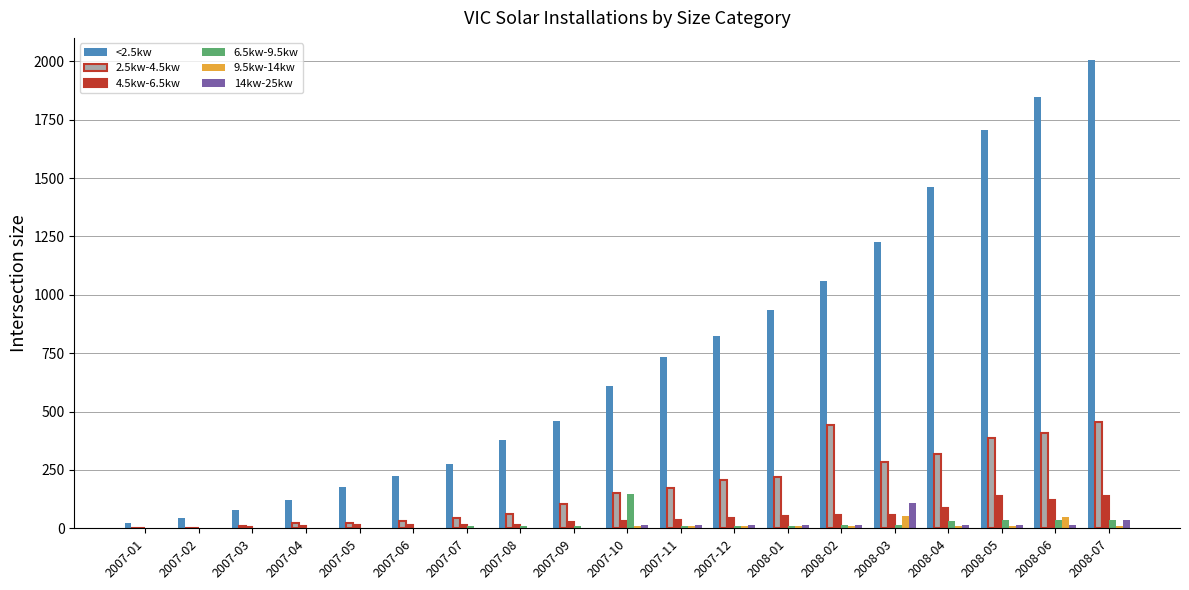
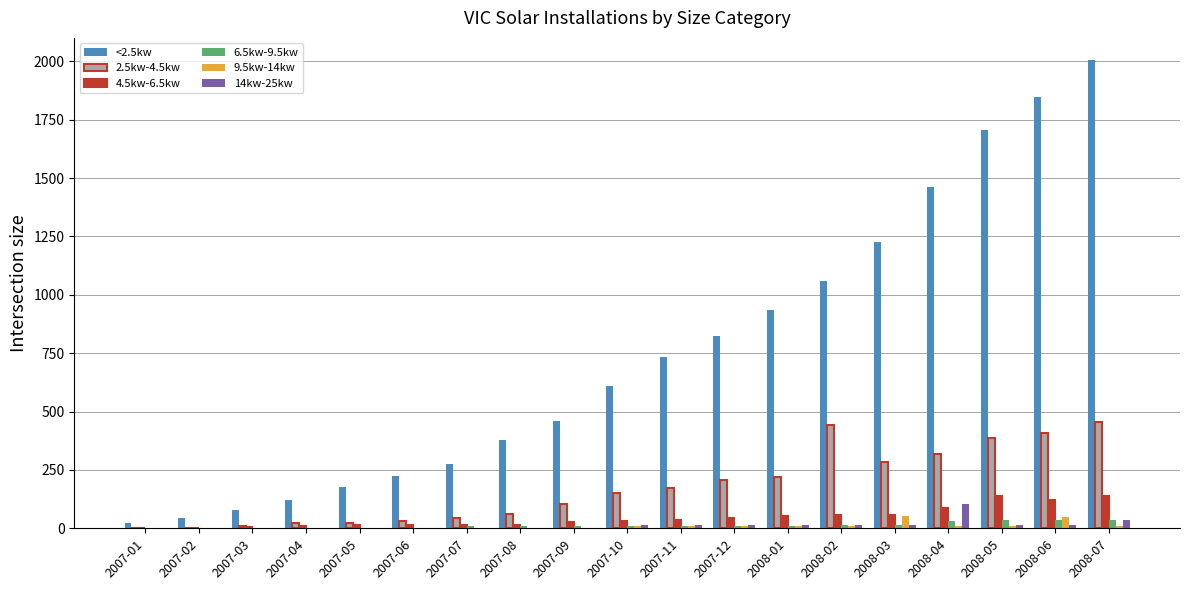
  {
    "<2.5kw": {
      "2007-01": 20,
      "2007-02": 40,
      "2007-03": 80,
      "2007-04": 120,
      "2007-05": 180,
      "2007-06": 220,
      "2007-07": 280,
      "2007-08": 380,
      "2007-09": 460,
      "2007-10": 610,
      "2007-11": 730,
      "2007-12": 820,
      "2008-01": 930,
      "2008-02": 1060,
      "2008-03": 1230,
      "2008-04": 1460,
      "2008-05": 1710,
      "2008-06": 1850,
      "2008-07": 2010
    },
    "2.5kw-4.5kw": {
      "2007-04": 20,
      "2007-05": 20,
      "2007-06": 30,
      "2007-07": 50,
      "2007-08": 60,
      "2007-09": 100,
      "2007-10": 150,
      "2007-11": 170,
      "2007-12": 210,
      "2008-01": 220,
      "2008-02": 440,
      "2008-03": 290,
      "2008-04": 320,
      "2008-05": 390,
      "2008-06": 410,
      "2008-07": 460
    },
    "4.5kw-6.5kw": {
      "2007-01": 0,
      "2007-02": 0,
      "2007-05": 20,
      "2007-06": 20,
      "2007-07": 20,
      "2007-08": 20,
      "2007-09": 30,
      "2007-10": 30,
      "2007-11": 40,
      "2007-12": 40,
      "2008-01": 50,
      "2008-02": 60,
      "2008-03": 60,
      "2008-04": 90,
      "2008-05": 140,
      "2008-06": 120,
      "2008-07": 140
    },
    "6.5kw-9.5kw": {
      "2007-01": 0,
      "2007-02": 0,
      "2007-03": 0,
      "2007-04": 0,
      "2007-05": 0,
      "2007-06": 0,
-     "2007-10": 150,
+     "2007-10": 10,
      "2008-02": 20,
      "2008-03": 20,
      "2008-04": 30,
      "2008-05": 40,
      "2008-06": 40,
      "2008-07": 40
    },
    "9.5kw-14kw": {
      "2007-01": 0,
      "2007-02": 0,
      "2007-03": 0,
      "2007-04": 0,
      "2007-05": 0,
      "2007-06": 0,
      "2007-07": 0,
      "2007-08": 0,
      "2007-09": 0,
      "2008-03": 50,
      "2008-06": 50
    },
    "14kw-25kw": {
      "2007-01": 0,
      "2007-02": 0,
      "2007-03": 0,
      "2007-04": 0,
      "2007-05": 0,
      "2007-06": 0,
      "2007-07": 0,
      "2007-08": 0,
      "2007-09": 0,
      "2007-10": 20,
      "2007-11": 20,
      "2007-12": 20,
      "2008-01": 20,
      "2008-02": 20,
-     "2008-03": 110,
-     "2008-04": 20,
+     "2008-03": 20,
+     "2008-04": 100,
      "2008-05": 20,
      "2008-06": 20,
      "2008-07": 40
    }
  }
